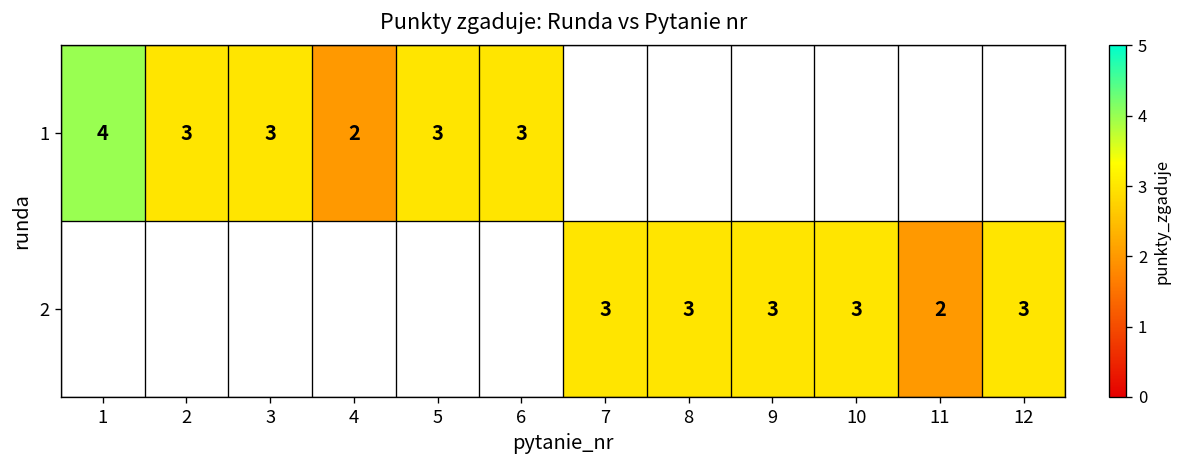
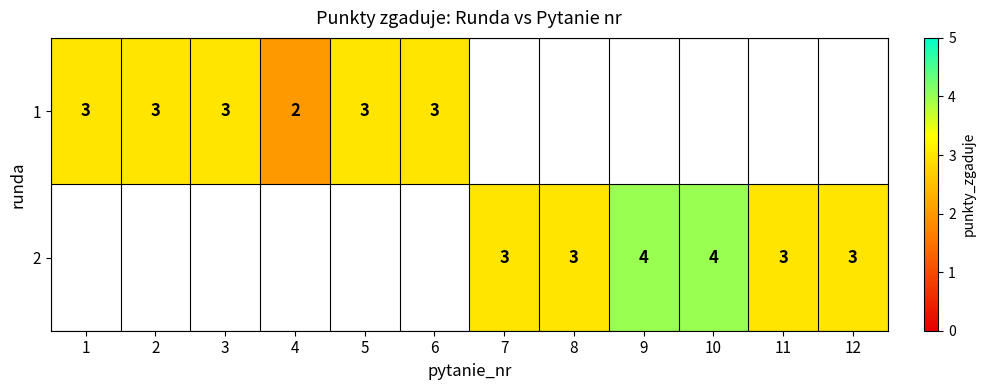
  {
    "1": {
-     "1": 4,
+     "1": 3,
      "2": 3,
      "3": 3,
      "4": 2,
      "5": 3,
      "6": 3
    },
    "2": {
      "7": 3,
      "8": 3,
-     "9": 3,
-     "10": 3,
-     "11": 2,
+     "9": 4,
+     "10": 4,
+     "11": 3,
      "12": 3
    }
  }
